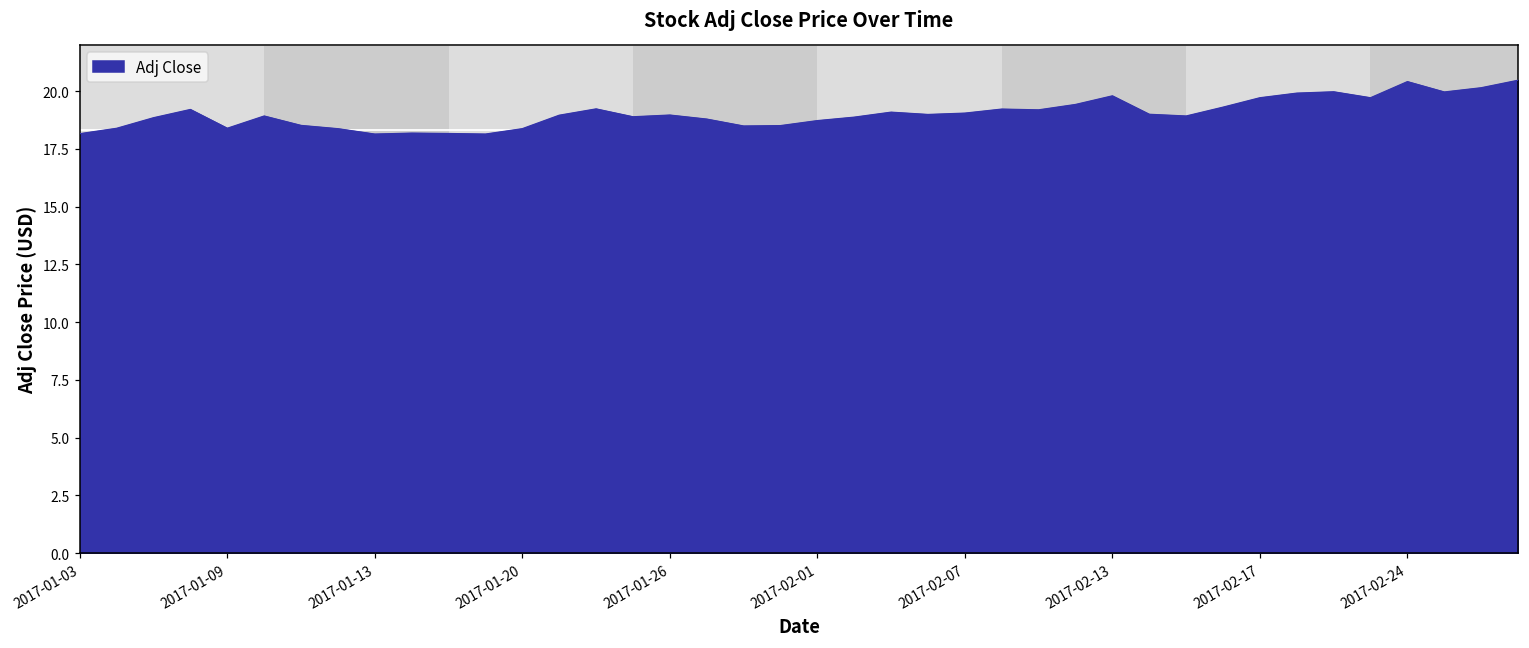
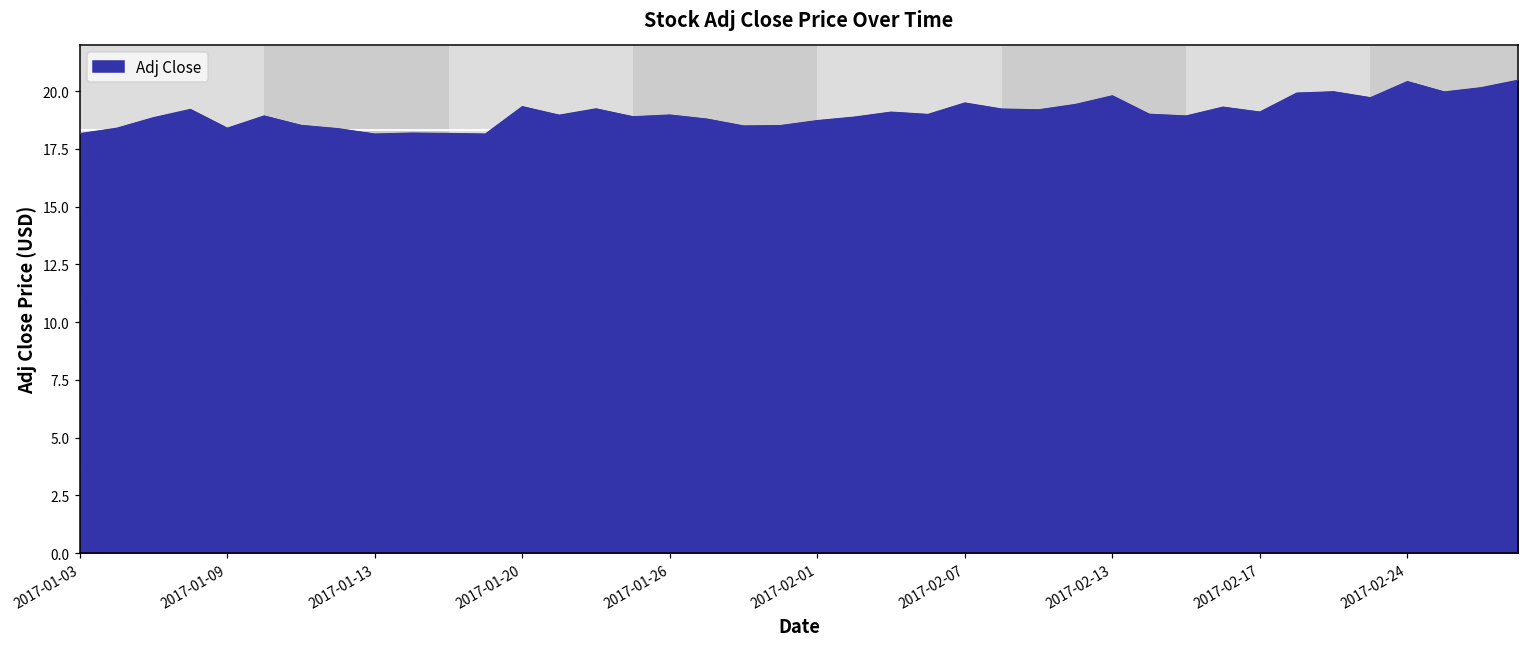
  {
    "2017-01-03": 18.2,
    "2017-01-09": 18.4,
    "2017-01-13": 18.1,
-   "2017-01-20": 18.4,
+   "2017-01-20": 19.3,
    "2017-01-26": 19.0,
    "2017-02-01": 18.7,
-   "2017-02-07": 19.0,
+   "2017-02-07": 19.5,
    "2017-02-13": 19.8,
-   "2017-02-17": 19.7,
+   "2017-02-17": 19.1,
    "2017-02-24": 20.4
  }
